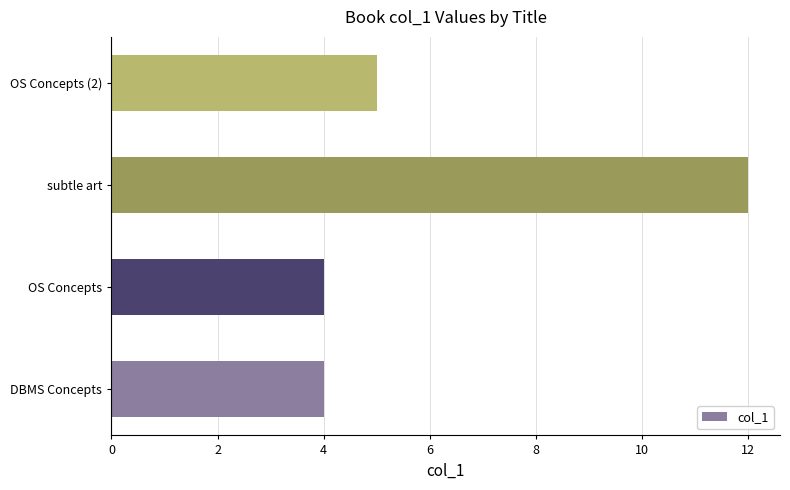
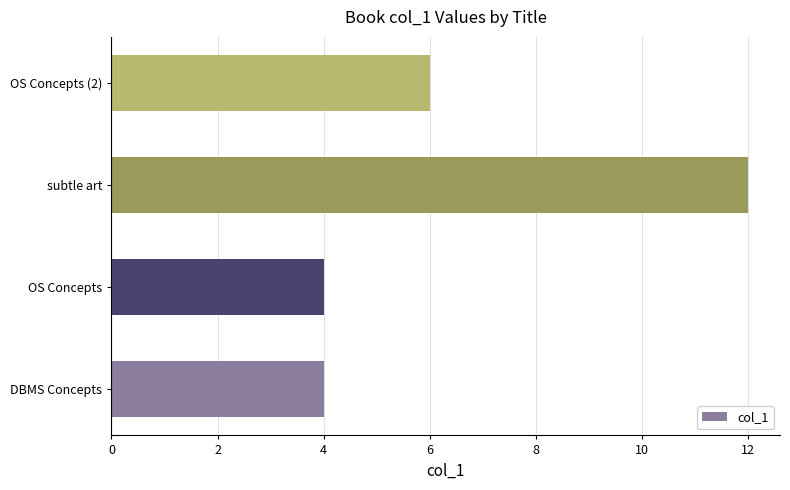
  {
-   "OS Concepts (2)": 5,
+   "OS Concepts (2)": 6,
    "subtle art": 12,
    "OS Concepts": 4,
    "DBMS Concepts": 4
  }
